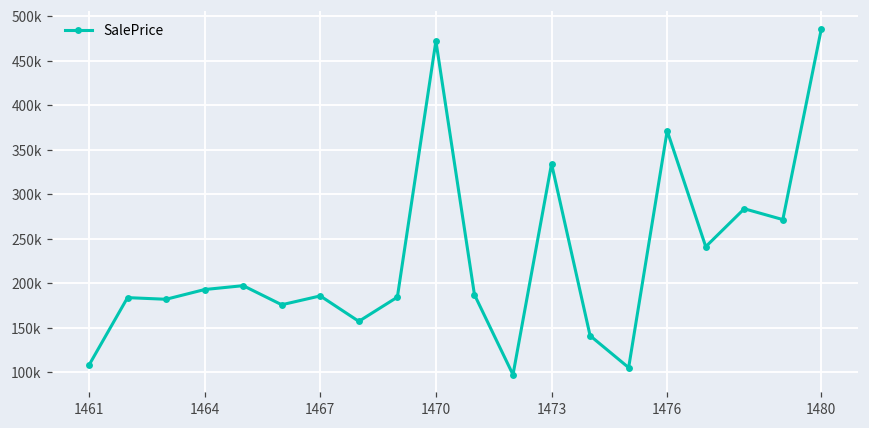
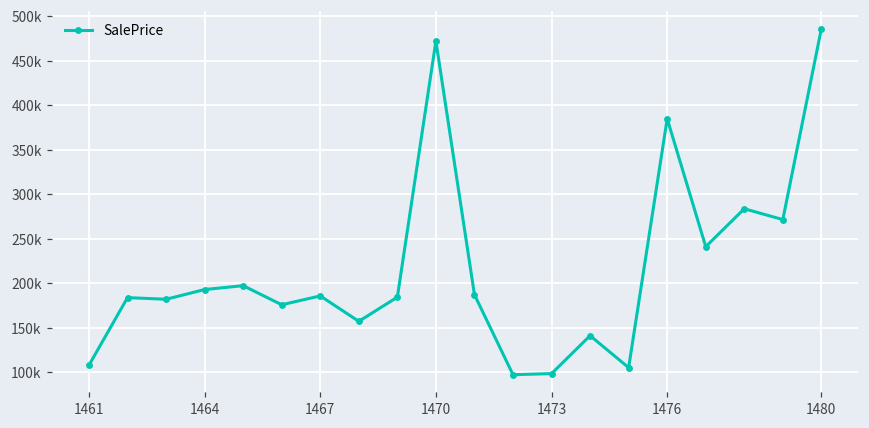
  {
    "1461": 110000,
    "1464": 190000,
    "1467": 190000,
    "1470": 470000,
-   "1473": 330000,
-   "1476": 370000,
+   "1473": 100000,
+   "1476": 380000,
    "1480": 490000
  }
